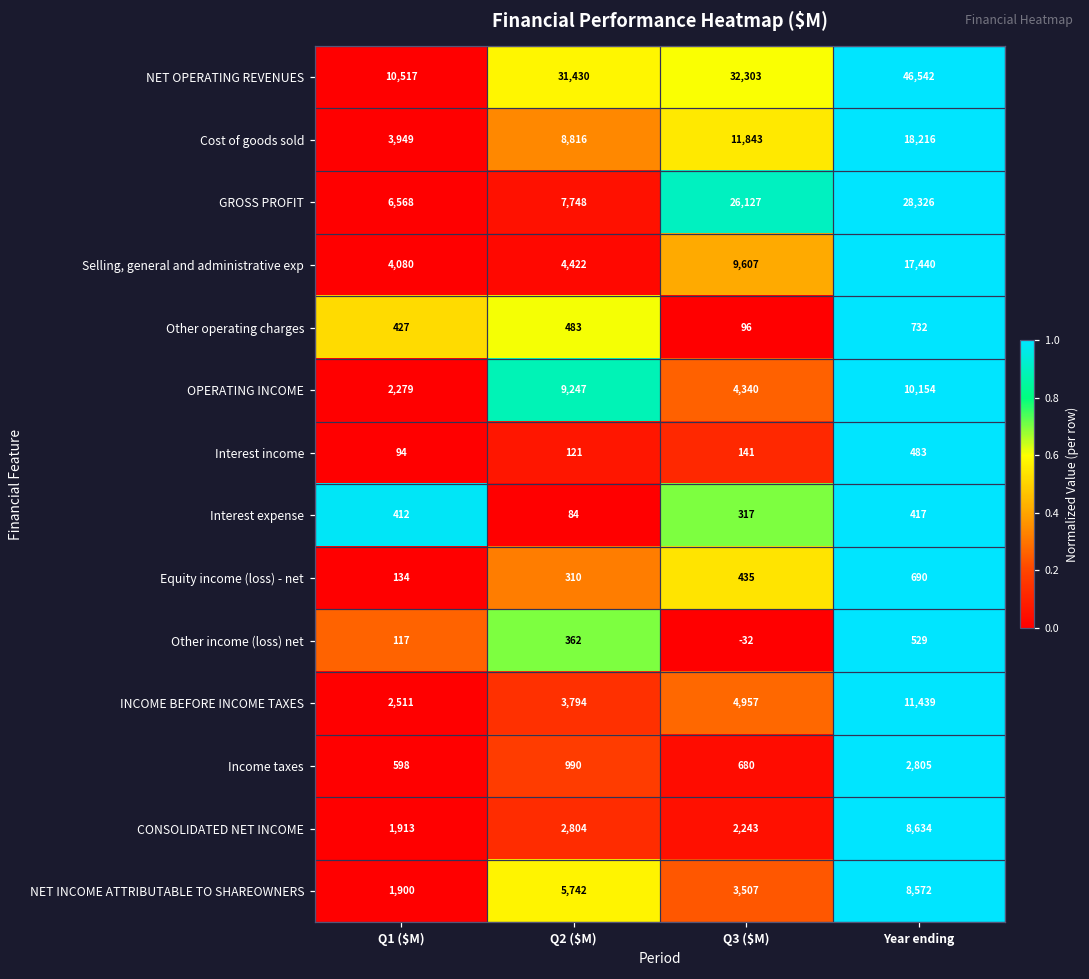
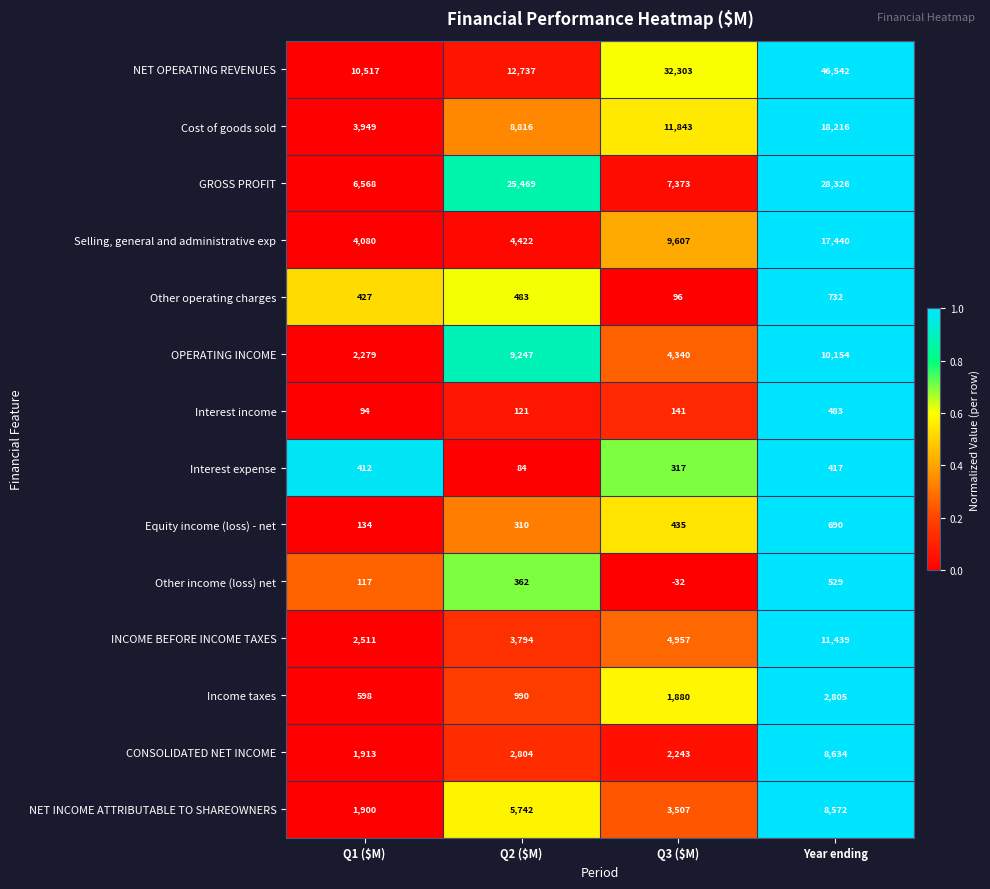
  {
    "NET OPERATING REVENUES": {
      "Q1 ($M)": "10,517",
-     "Q2 ($M)": "31,430",
+     "Q2 ($M)": "12,737",
      "Q3 ($M)": "32,303",
      "Year ending": "46,542"
    },
    "Cost of goods sold": {
      "Q1 ($M)": "3,949",
      "Q2 ($M)": "8,816",
      "Q3 ($M)": "11,843",
      "Year ending": "18,216"
    },
    "GROSS PROFIT": {
      "Q1 ($M)": "6,568",
-     "Q2 ($M)": "7,748",
-     "Q3 ($M)": "26,127",
+     "Q2 ($M)": "25,469",
+     "Q3 ($M)": "7,373",
      "Year ending": "28,326"
    },
    "Selling, general and administrative exp": {
      "Q1 ($M)": "4,080",
      "Q2 ($M)": "4,422",
      "Q3 ($M)": "9,607",
      "Year ending": "17,440"
    },
    "Other operating charges": {
      "Q1 ($M)": "427",
      "Q2 ($M)": "483",
      "Q3 ($M)": "96",
      "Year ending": "732"
    },
    "OPERATING INCOME": {
      "Q1 ($M)": "2,279",
      "Q2 ($M)": "9,247",
      "Q3 ($M)": "4,340",
      "Year ending": "10,154"
    },
    "Interest income": {
      "Q1 ($M)": "94",
      "Q2 ($M)": "121",
      "Q3 ($M)": "141",
      "Year ending": "483"
    },
    "Interest expense": {
      "Q1 ($M)": "412",
      "Q2 ($M)": "84",
      "Q3 ($M)": "317",
      "Year ending": "417"
    },
    "Equity income (loss) - net": {
      "Q1 ($M)": "134",
      "Q2 ($M)": "310",
      "Q3 ($M)": "435",
      "Year ending": "690"
    },
    "Other income (loss) net": {
      "Q1 ($M)": "117",
      "Q2 ($M)": "362",
      "Q3 ($M)": "-32",
      "Year ending": "529"
    },
    "INCOME BEFORE INCOME TAXES": {
      "Q1 ($M)": "2,511",
      "Q2 ($M)": "3,794",
      "Q3 ($M)": "4,957",
      "Year ending": "11,439"
    },
    "Income taxes": {
      "Q1 ($M)": "598",
      "Q2 ($M)": "990",
-     "Q3 ($M)": "680",
+     "Q3 ($M)": "1,880",
      "Year ending": "2,805"
    },
    "CONSOLIDATED NET INCOME": {
      "Q1 ($M)": "1,913",
      "Q2 ($M)": "2,804",
      "Q3 ($M)": "2,243",
      "Year ending": "8,634"
    },
    "NET INCOME ATTRIBUTABLE TO SHAREOWNERS": {
      "Q1 ($M)": "1,900",
      "Q2 ($M)": "5,742",
      "Q3 ($M)": "3,507",
      "Year ending": "8,572"
    }
  }
